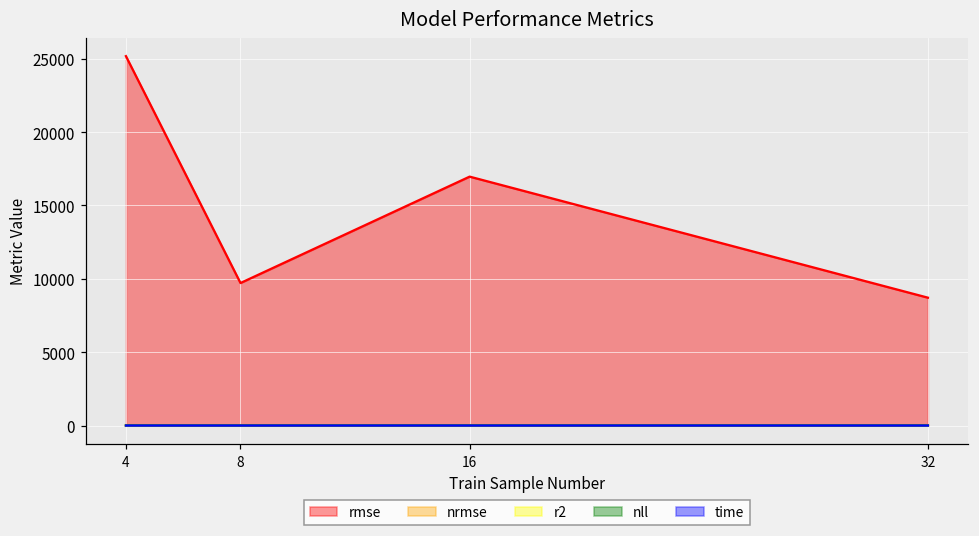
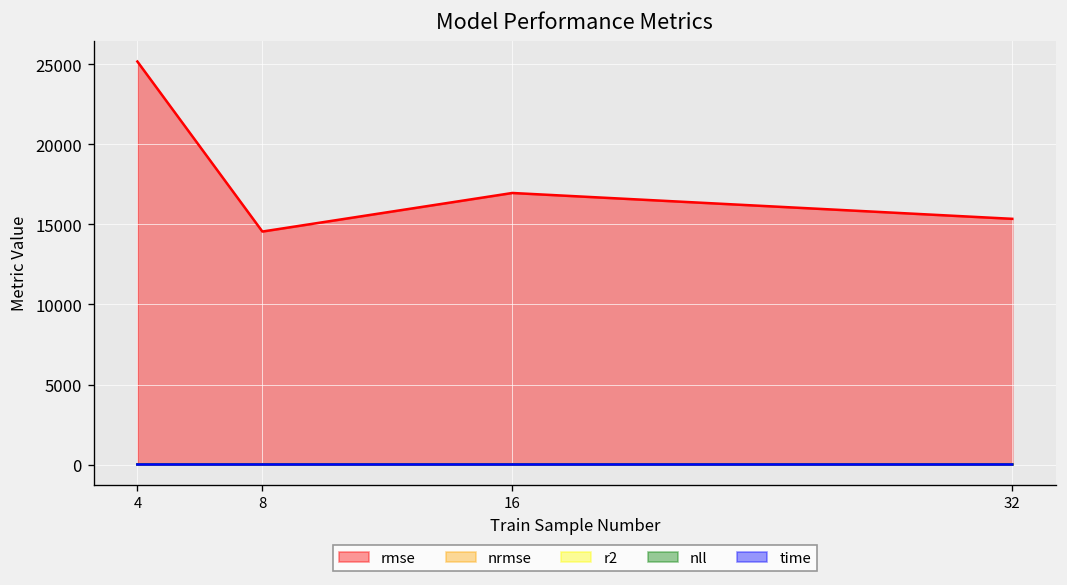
  {
    "rmse": {
      "4": 25200,
-     "8": 9700,
+     "8": 14600,
      "16": 17000,
-     "32": 8700
+     "32": 15300
    },
    "time": {
      "4": 0,
      "8": 0,
      "16": 0,
      "32": 0
    }
  }
